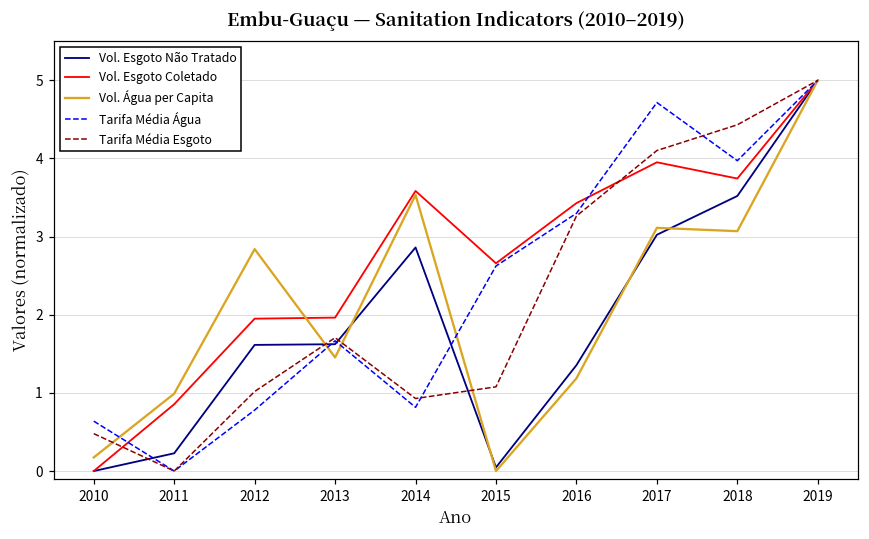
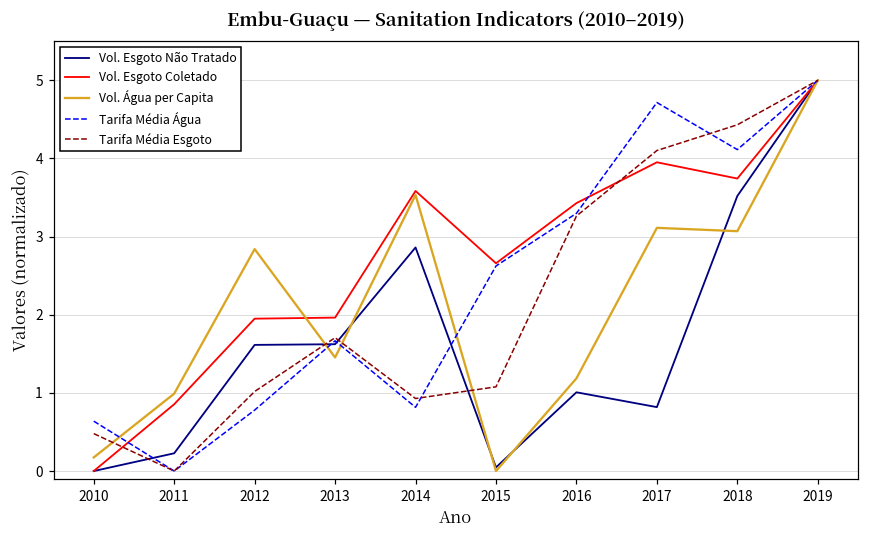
  {
    "Vol. Esgoto Não Tratado": {
      "2011": 0.2,
      "2012": 1.6,
      "2013": 1.6,
      "2014": 2.9,
      "2015": 0.0,
-     "2016": 1.4,
-     "2017": 3.0,
+     "2016": 1.0,
+     "2017": 0.8,
      "2018": 3.5
    },
    "Vol. Esgoto Coletado": {
      "2011": 0.9,
      "2012": 2.0,
      "2013": 2.0,
      "2014": 3.6,
      "2016": 3.4,
      "2017": 4.0,
      "2018": 3.7
    },
    "Vol. Água per Capita": {
      "2010": 0.2,
      "2011": 1.0,
      "2012": 2.8,
      "2013": 1.5,
      "2014": 3.5,
      "2015": 0.0,
      "2016": 1.2,
      "2017": 3.1,
      "2018": 3.1
    },
    "Tarifa Média Água": {
      "2010": 0.6,
      "2012": 0.8,
      "2013": 1.7,
      "2014": 0.8,
      "2017": 4.7,
-     "2018": 4.0
+     "2018": 4.1
    },
    "Tarifa Média Esgoto": {
      "2010": 0.5,
      "2012": 1.0,
      "2013": 1.7,
      "2014": 0.9,
      "2015": 1.1,
      "2017": 4.1,
      "2018": 4.4
    }
  }
